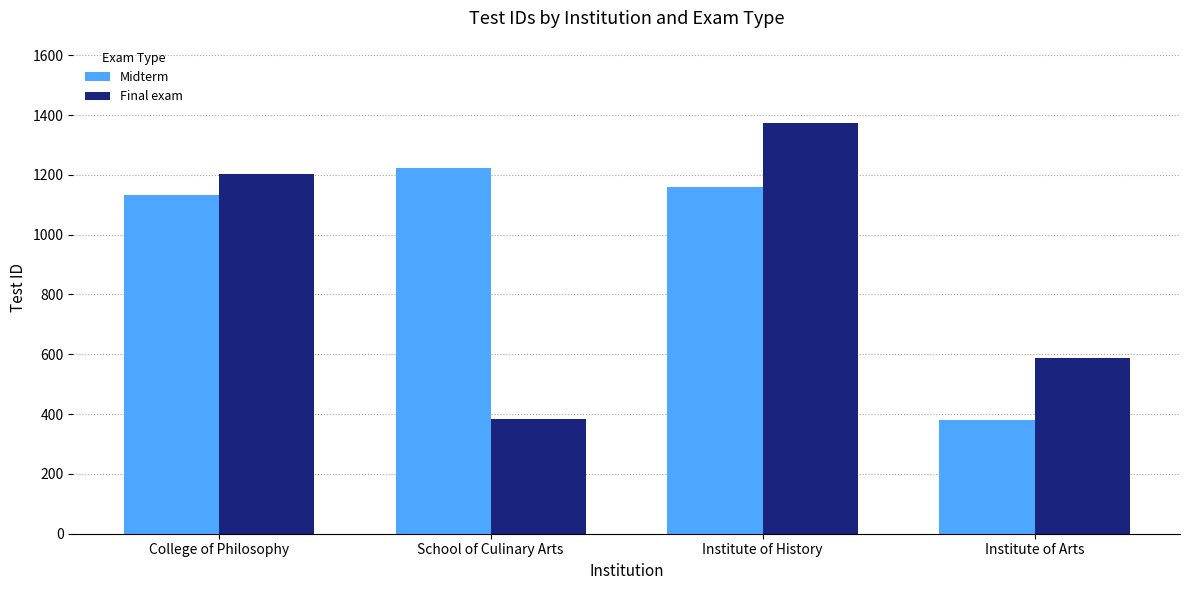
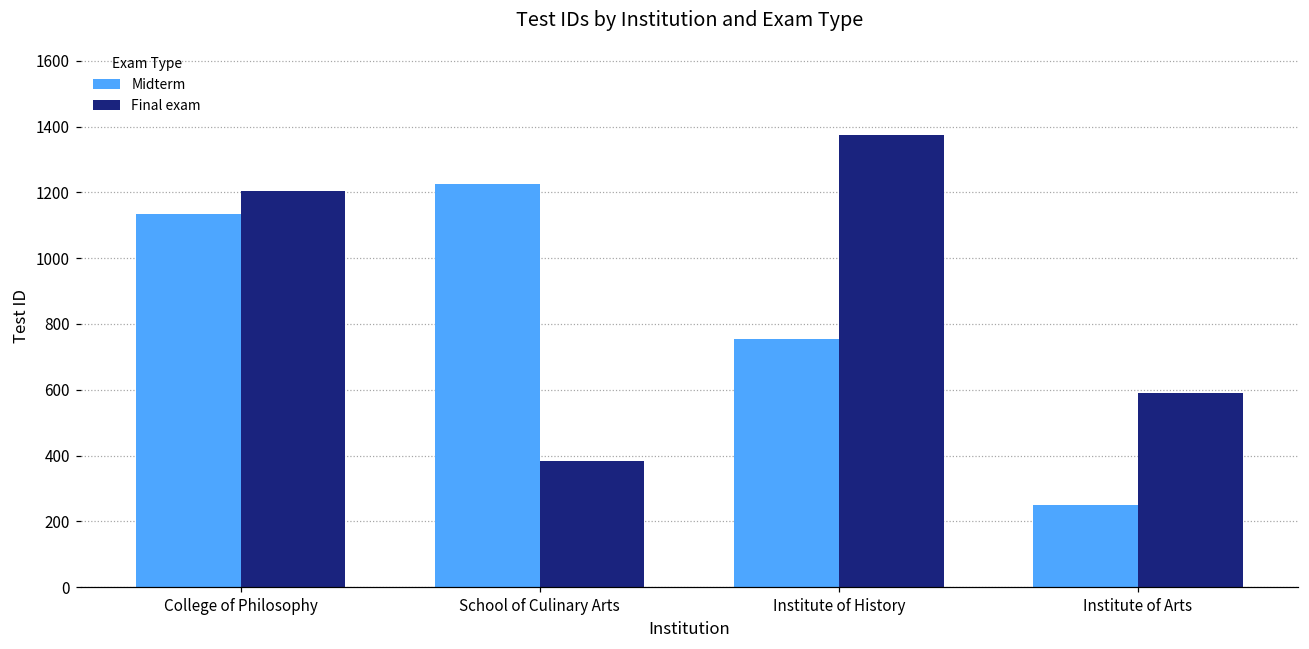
  {
    "Midterm": {
      "College of Philosophy": 1130,
      "School of Culinary Arts": 1220,
-     "Institute of History": 1160,
-     "Institute of Arts": 380
+     "Institute of History": 750,
+     "Institute of Arts": 250
    },
    "Final exam": {
      "College of Philosophy": 1200,
      "School of Culinary Arts": 380,
      "Institute of History": 1370,
      "Institute of Arts": 590
    }
  }
